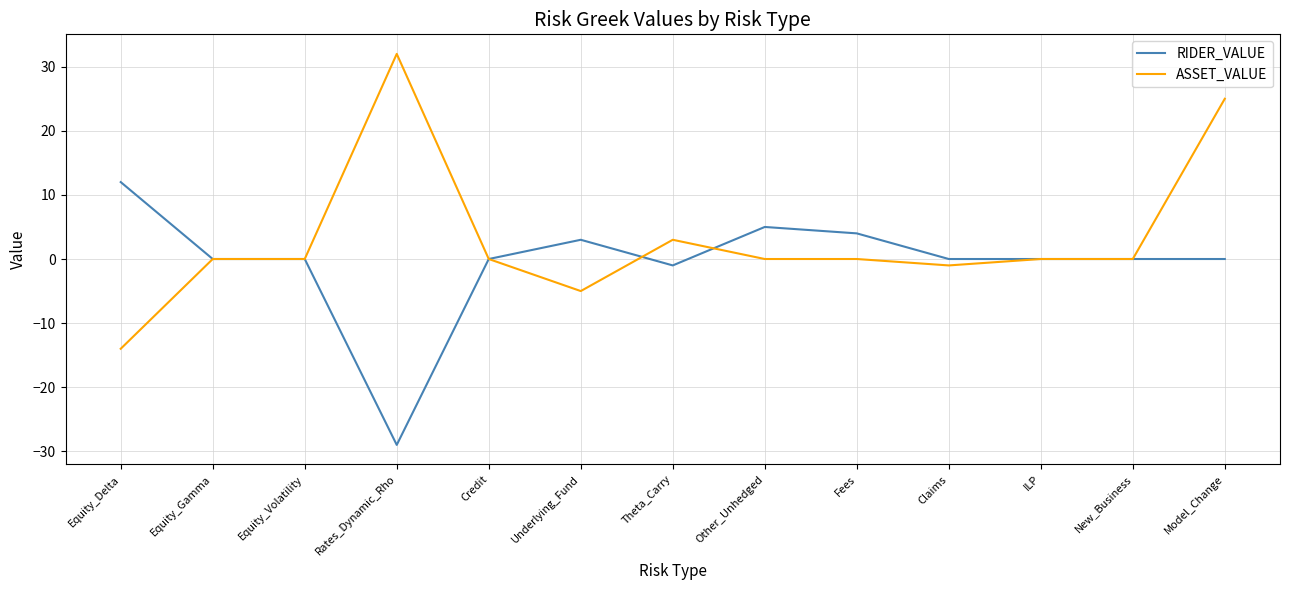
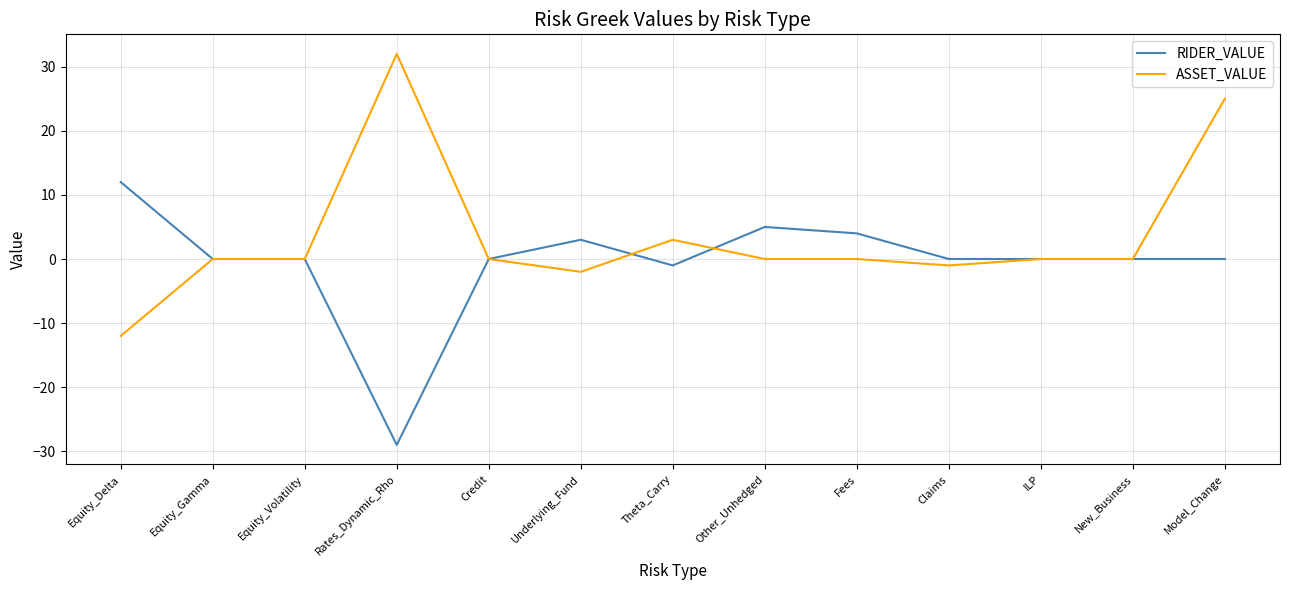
  {
    "RIDER_VALUE": {
      "Equity_Delta": 12,
      "Rates_Dynamic_Rho": -29,
      "Underlying_Fund": 3,
      "Theta_Carry": -1,
      "Other_Unhedged": 5,
      "Fees": 4,
      "Claims": 0,
      "Model_Change": 0
    },
    "ASSET_VALUE": {
-     "Equity_Delta": -14,
+     "Equity_Delta": -12,
      "Rates_Dynamic_Rho": 32,
-     "Underlying_Fund": -5,
+     "Underlying_Fund": -2,
      "Theta_Carry": 3,
      "Other_Unhedged": 0,
      "Fees": 0,
      "Claims": -1,
      "Model_Change": 25
    }
  }
